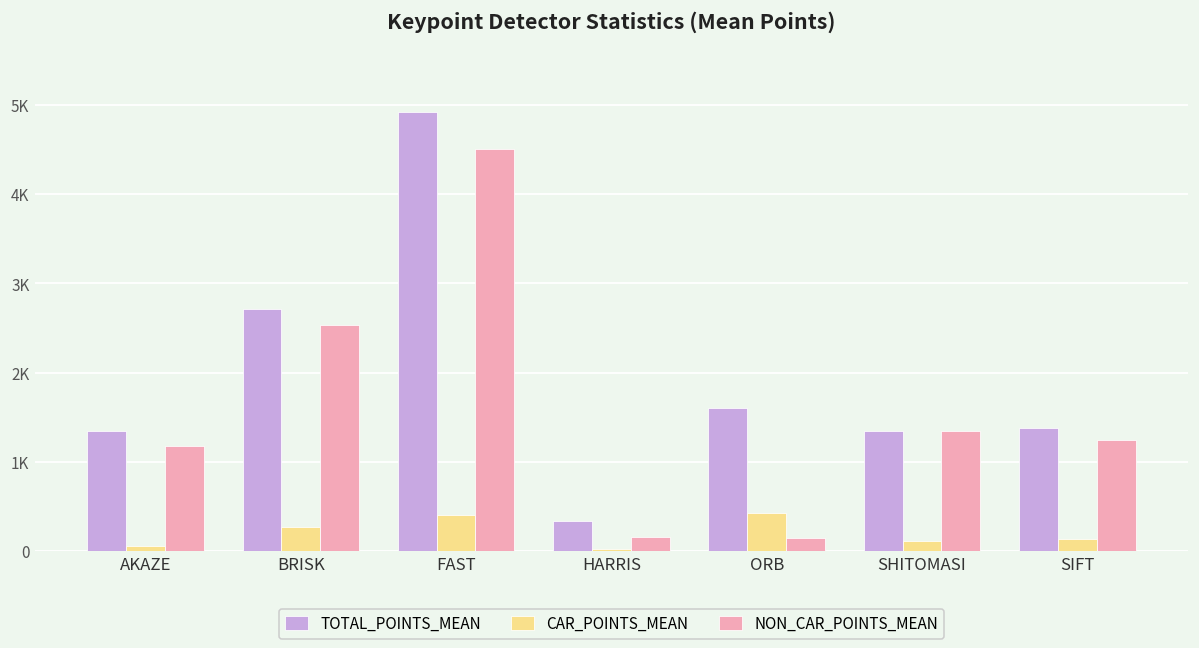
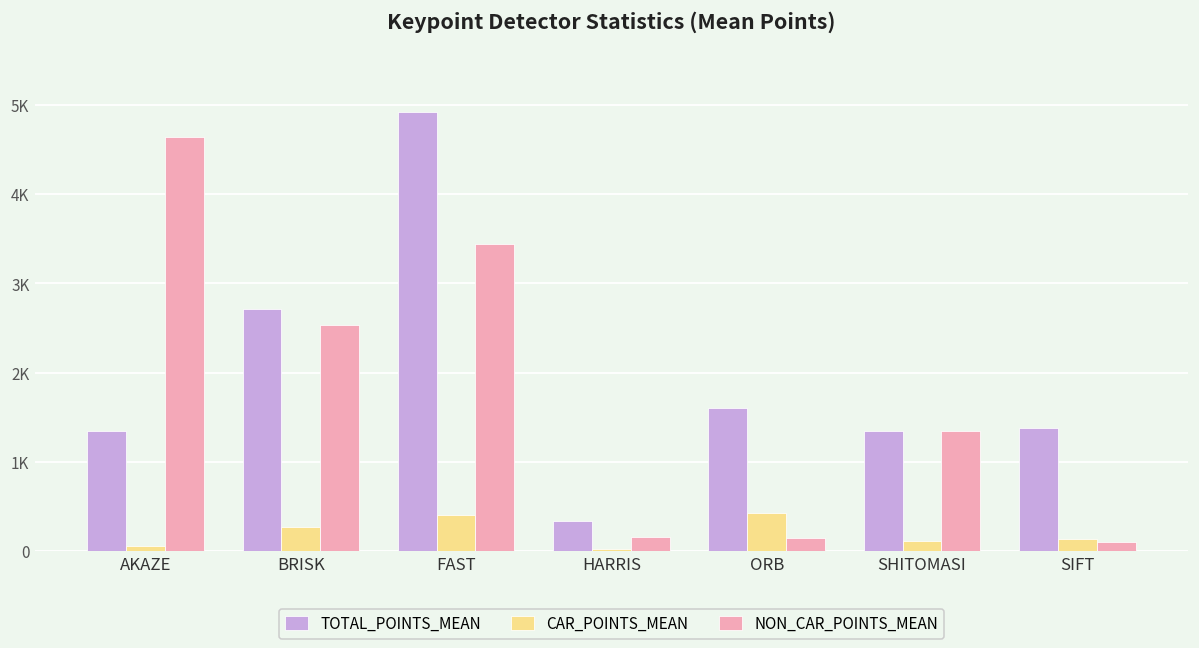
  {
    "TOTAL_POINTS_MEAN": {
      "AKAZE": 1300,
      "BRISK": 2700,
      "FAST": 4900,
      "HARRIS": 300,
      "ORB": 1600,
      "SHITOMASI": 1300,
      "SIFT": 1400
    },
    "CAR_POINTS_MEAN": {
      "AKAZE": 100,
      "BRISK": 300,
      "FAST": 400,
      "ORB": 400,
      "SHITOMASI": 100,
      "SIFT": 100
    },
    "NON_CAR_POINTS_MEAN": {
-     "AKAZE": 1200,
+     "AKAZE": 4600,
      "BRISK": 2500,
-     "FAST": 4500,
+     "FAST": 3400,
      "HARRIS": 200,
      "ORB": 100,
      "SHITOMASI": 1300,
-     "SIFT": 1200
+     "SIFT": 100
    }
  }
